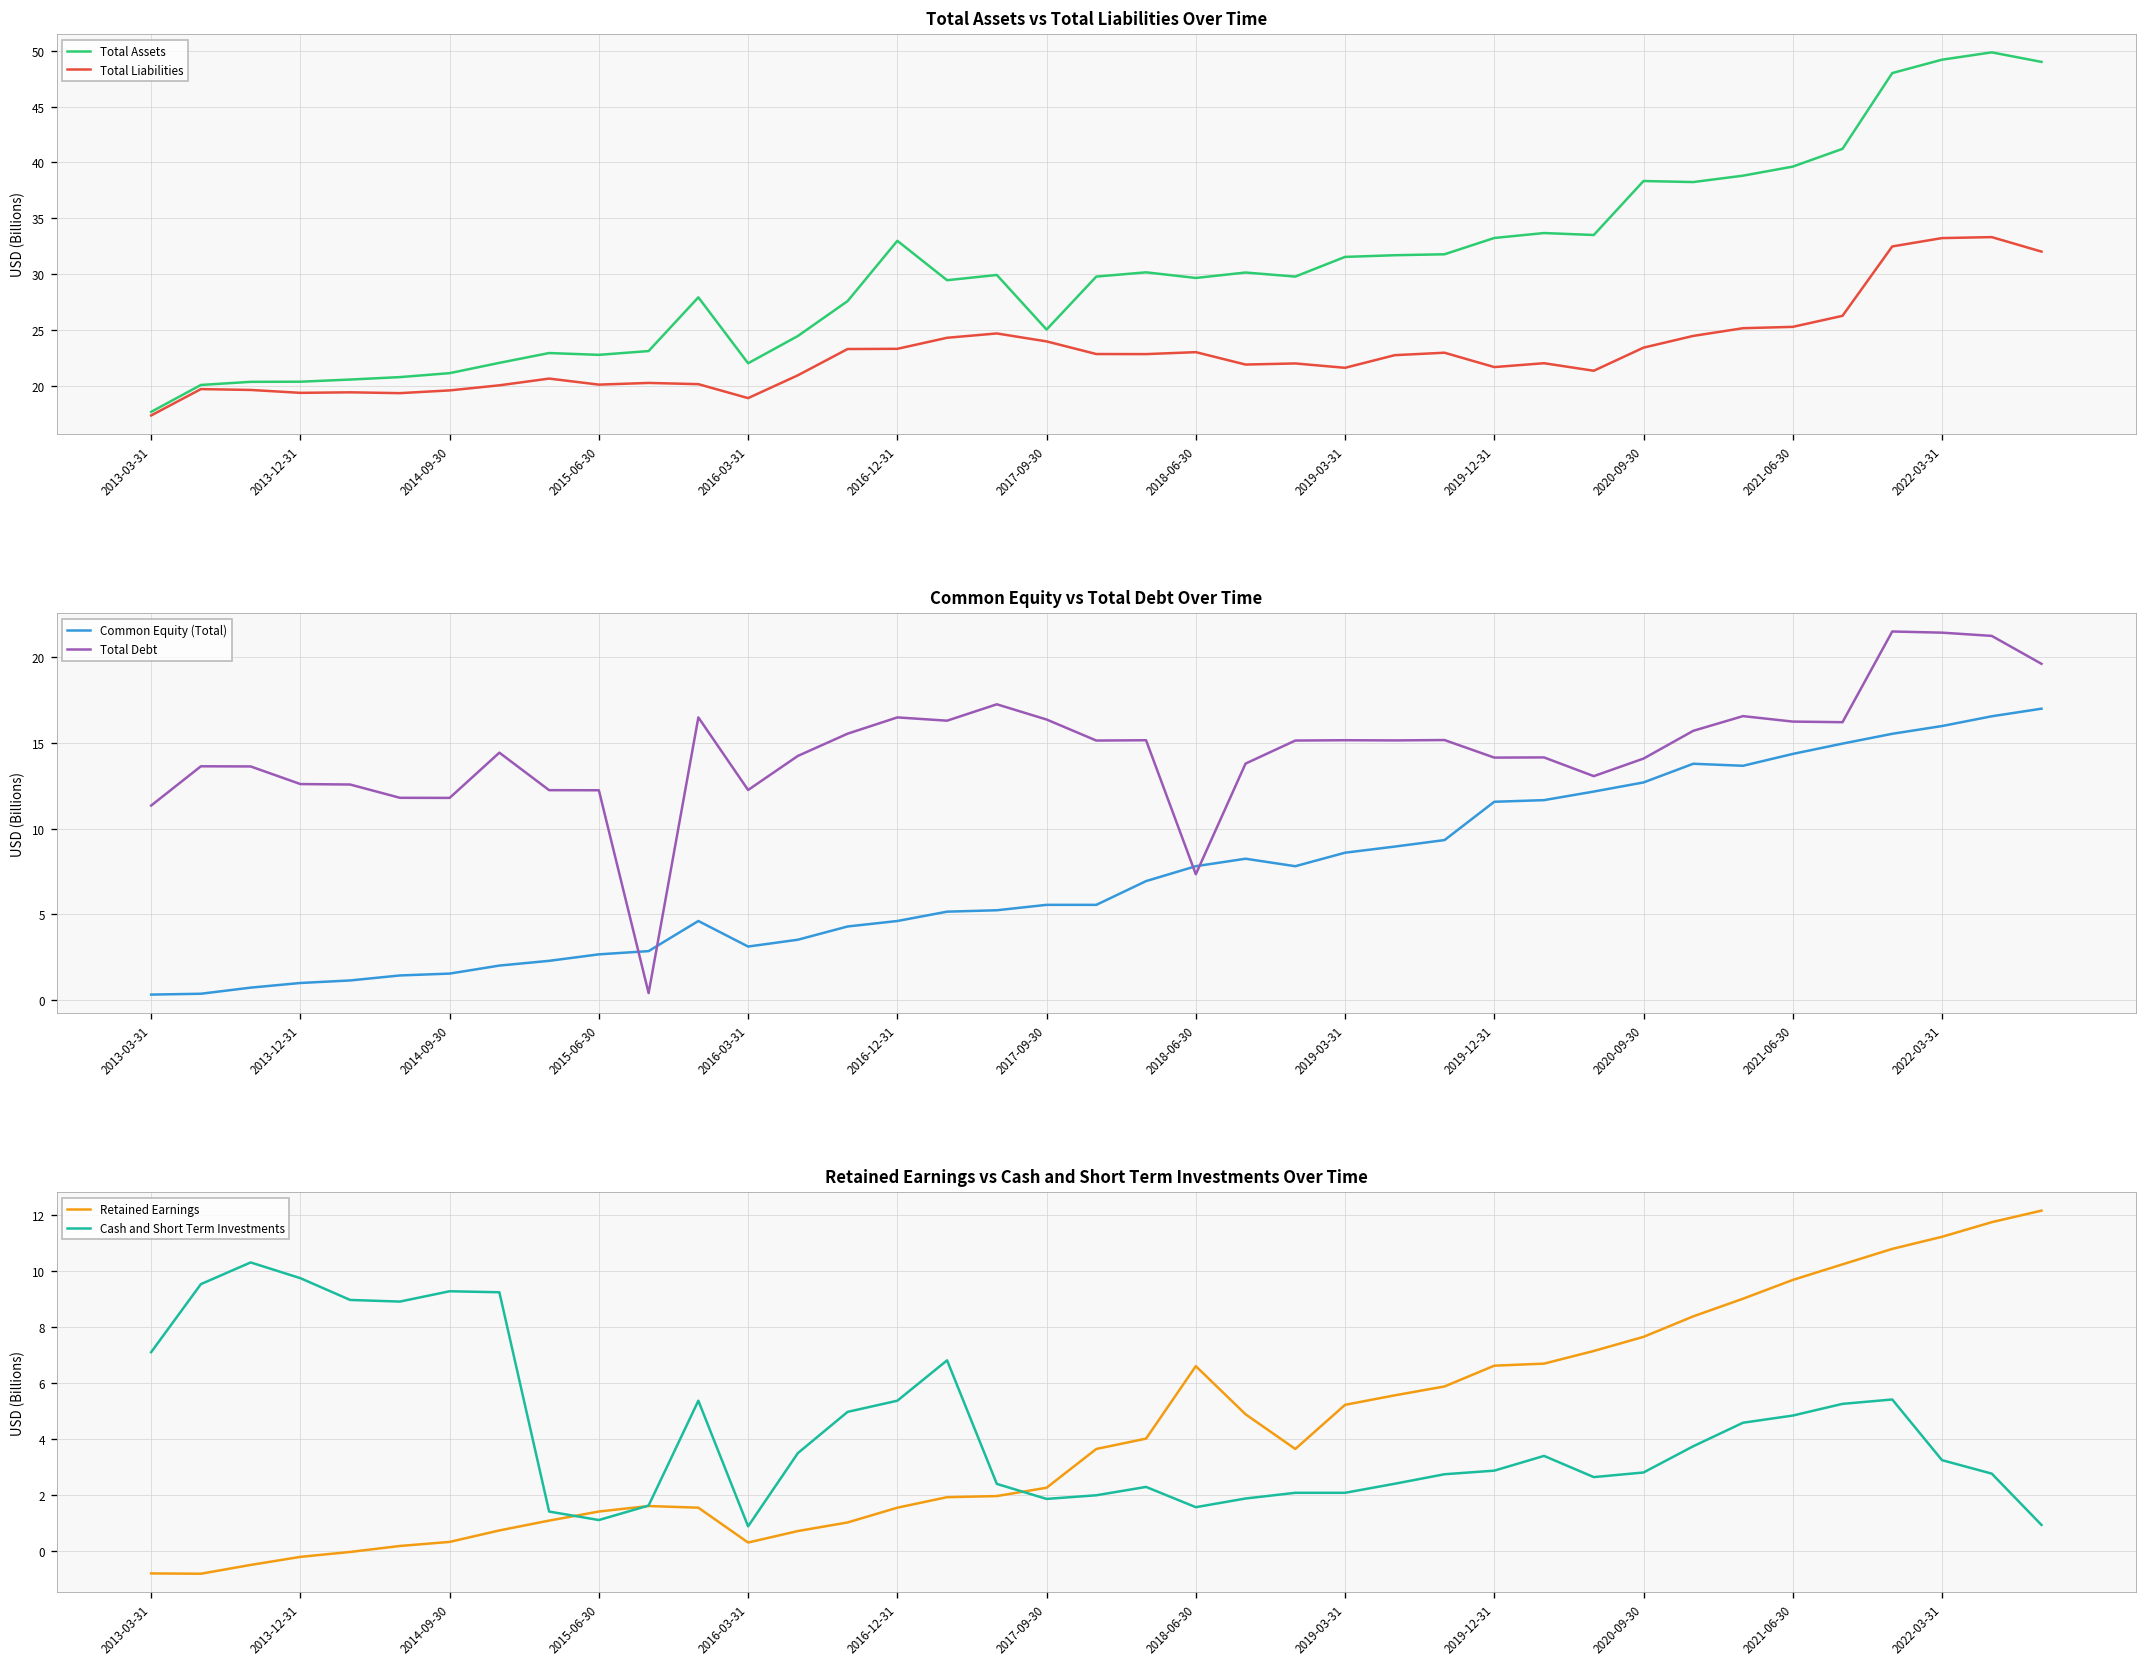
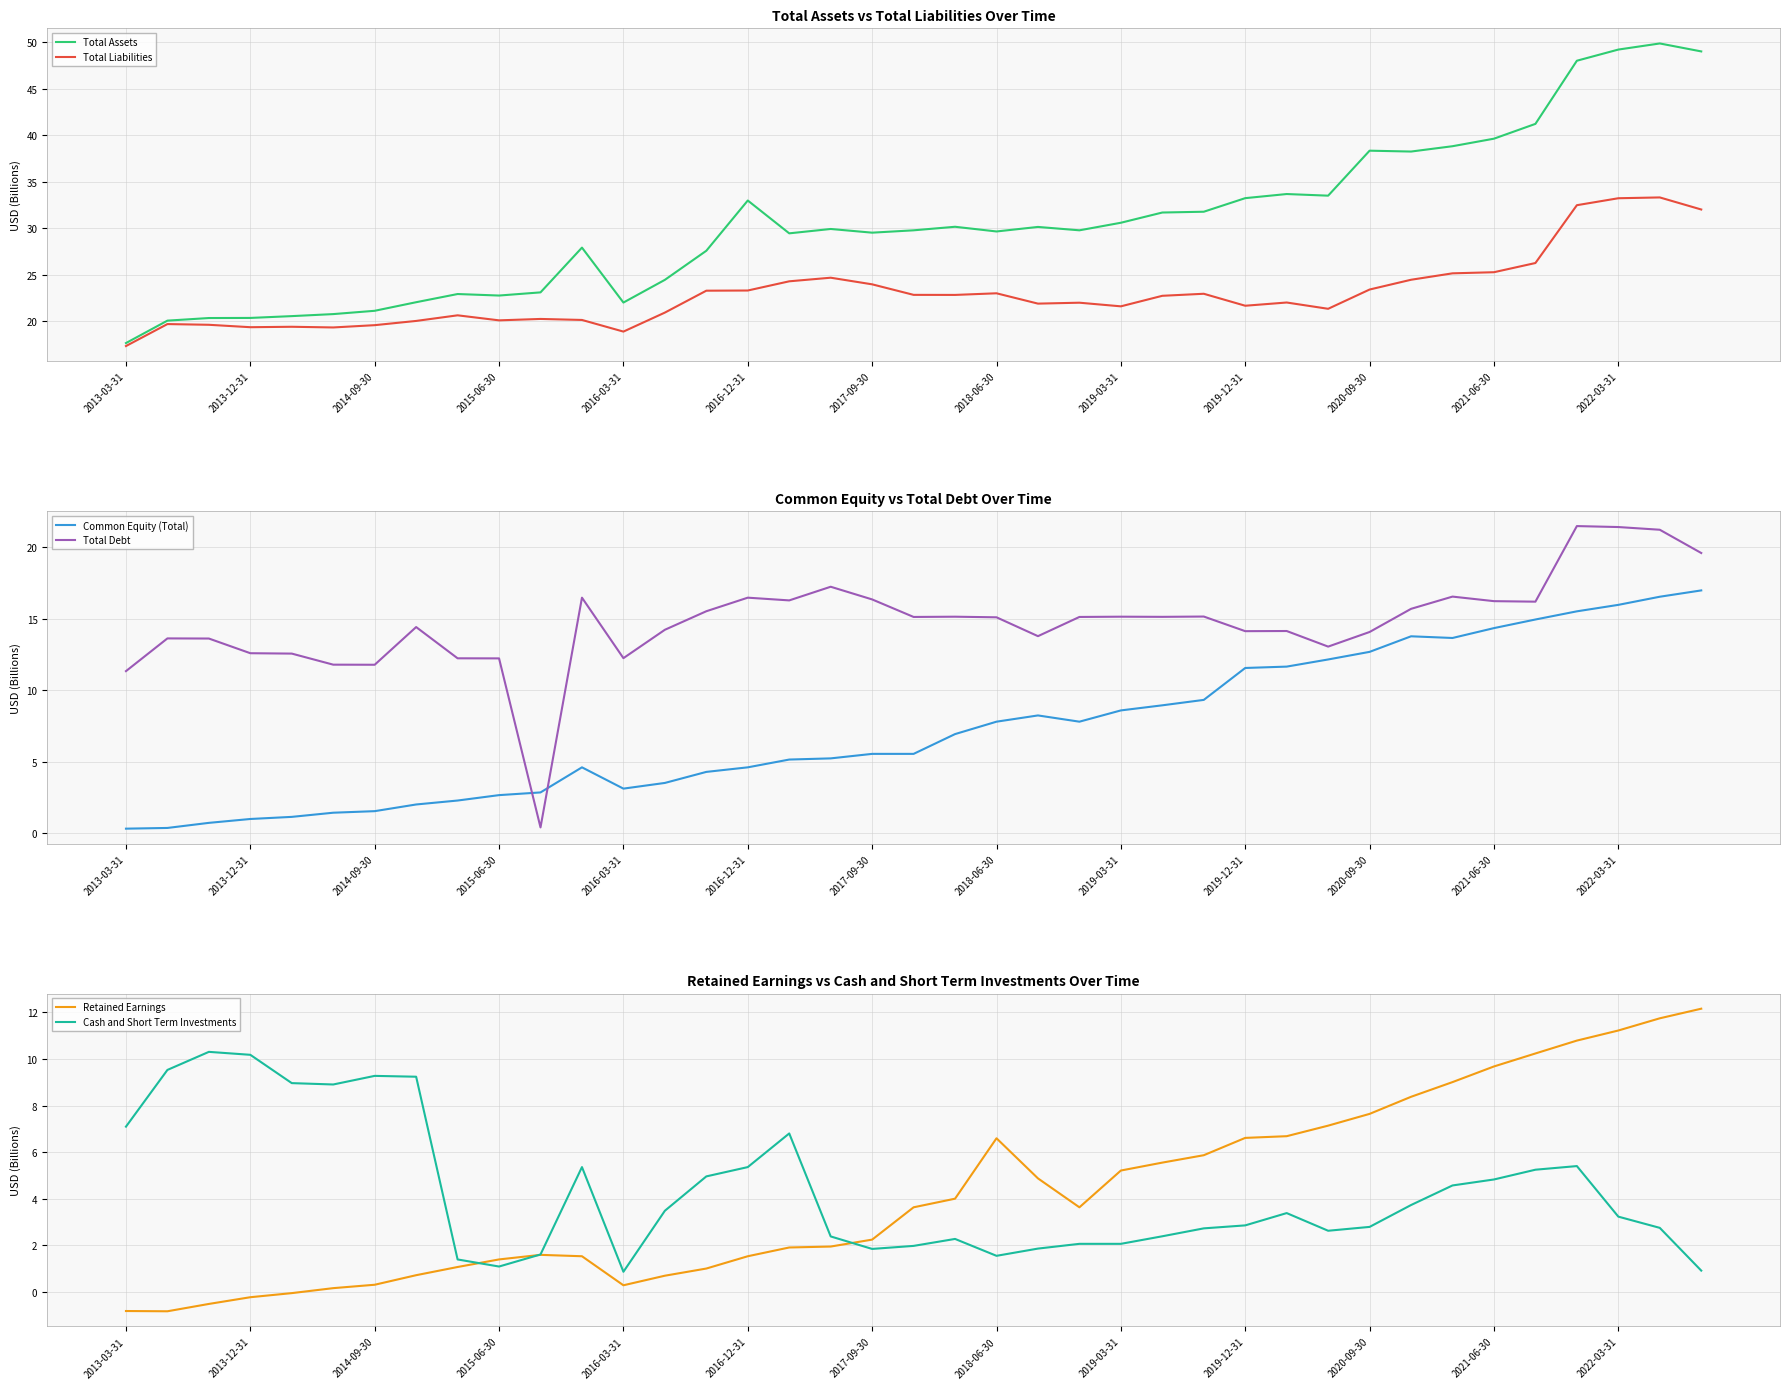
  {
    "Total Assets vs Total Liabilities Over Time": {
      "Total Assets": {
        "2013-03-31": 18,
        "2013-12-31": 20,
        "2014-09-30": 21,
        "2015-06-30": 23,
        "2016-03-31": 22,
        "2016-12-31": 33,
-       "2017-09-30": 25,
+       "2017-09-30": 30,
        "2018-06-30": 30,
-       "2019-03-31": 32,
+       "2019-03-31": 31,
        "2019-12-31": 33,
        "2020-09-30": 38,
        "2021-06-30": 40,
        "2022-03-31": 49
      },
      "Total Liabilities": {
        "2013-03-31": 17,
        "2013-12-31": 19,
        "2014-09-30": 20,
        "2015-06-30": 20,
        "2016-03-31": 19,
        "2016-12-31": 23,
        "2017-09-30": 24,
        "2018-06-30": 23,
        "2019-03-31": 22,
        "2019-12-31": 22,
        "2020-09-30": 23,
        "2021-06-30": 25,
        "2022-03-31": 33
      }
    },
    "Common Equity vs Total Debt Over Time": {
      "Common Equity (Total)": {
        "2013-03-31": 0.3,
        "2013-12-31": 1.0,
        "2014-09-30": 1.5,
        "2015-06-30": 2.7,
        "2016-03-31": 3.1,
        "2016-12-31": 4.6,
        "2017-09-30": 5.6,
        "2018-06-30": 7.8,
        "2019-03-31": 8.6,
        "2019-12-31": 11.6,
        "2020-09-30": 12.7,
        "2021-06-30": 14.4,
        "2022-03-31": 16.0
      },
      "Total Debt": {
        "2013-03-31": 11.3,
        "2013-12-31": 12.6,
        "2014-09-30": 11.8,
        "2015-06-30": 12.2,
        "2016-03-31": 12.3,
        "2016-12-31": 16.5,
        "2017-09-30": 16.4,
-       "2018-06-30": 7.3,
+       "2018-06-30": 15.1,
        "2019-03-31": 15.2,
        "2019-12-31": 14.1,
        "2020-09-30": 14.1,
        "2021-06-30": 16.2,
        "2022-03-31": 21.4
      }
    },
    "Retained Earnings vs Cash and Short Term Investments Over Time": {
      "Retained Earnings": {
        "2013-03-31": -0.8,
        "2013-12-31": -0.2,
        "2014-09-30": 0.3,
        "2015-06-30": 1.4,
        "2016-03-31": 0.3,
        "2016-12-31": 1.5,
        "2017-09-30": 2.2,
        "2018-06-30": 6.6,
        "2019-03-31": 5.2,
        "2019-12-31": 6.6,
        "2020-09-30": 7.6,
        "2021-06-30": 9.7,
        "2022-03-31": 11.2
      },
      "Cash and Short Term Investments": {
        "2013-03-31": 7.1,
-       "2013-12-31": 9.7,
+       "2013-12-31": 10.2,
        "2014-09-30": 9.3,
        "2015-06-30": 1.1,
        "2016-03-31": 0.9,
        "2016-12-31": 5.4,
        "2017-09-30": 1.9,
        "2018-06-30": 1.6,
        "2019-03-31": 2.1,
        "2019-12-31": 2.9,
        "2020-09-30": 2.8,
        "2021-06-30": 4.8,
        "2022-03-31": 3.2
      }
    }
  }
